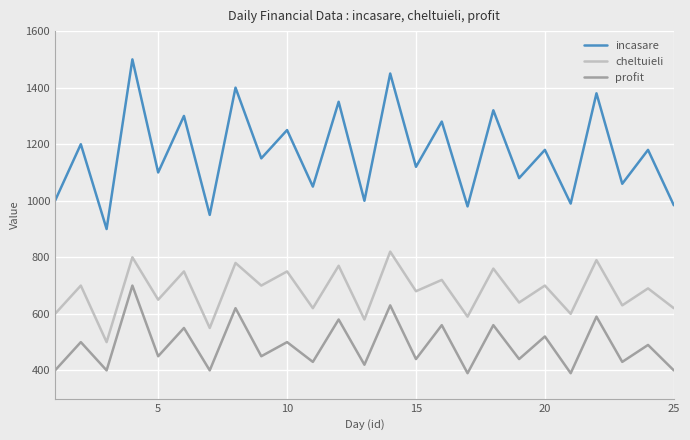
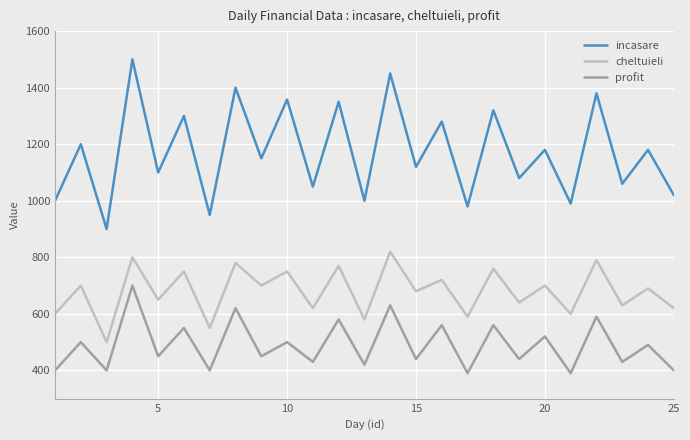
  {
    "incasare": {
      "5": 1100,
-     "10": 1250,
+     "10": 1360,
      "15": 1120,
      "20": 1180,
-     "25": 980
+     "25": 1020
    }
  }
